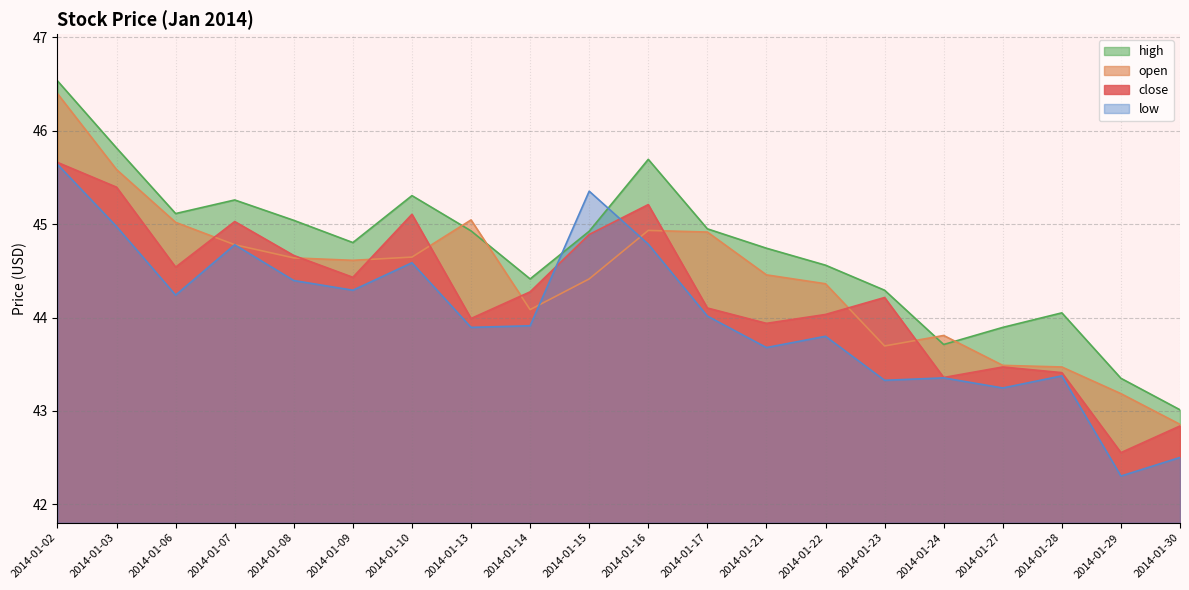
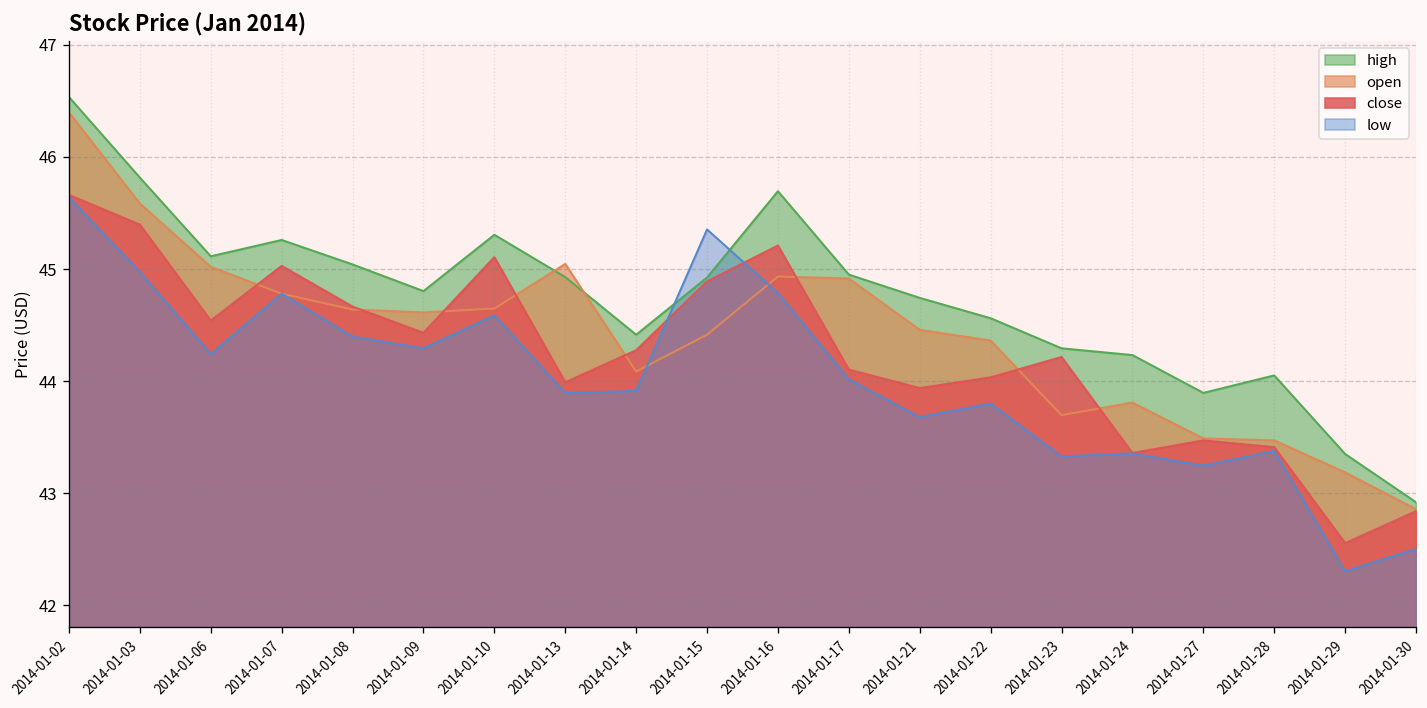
  {
    "high": {
      "2014-01-02": 46.5,
      "2014-01-03": 45.8,
      "2014-01-06": 45.1,
      "2014-01-07": 45.3,
      "2014-01-08": 45.0,
      "2014-01-09": 44.8,
      "2014-01-10": 45.3,
      "2014-01-13": 44.9,
      "2014-01-14": 44.4,
      "2014-01-15": 44.9,
      "2014-01-16": 45.7,
      "2014-01-17": 45.0,
      "2014-01-21": 44.7,
      "2014-01-22": 44.6,
      "2014-01-23": 44.3,
-     "2014-01-24": 43.7,
+     "2014-01-24": 44.2,
      "2014-01-27": 43.9,
      "2014-01-28": 44.1,
      "2014-01-29": 43.3,
-     "2014-01-30": 43.0
+     "2014-01-30": 42.9
    },
    "low": {
      "2014-01-03": 45.0,
      "2014-01-06": 44.2,
      "2014-01-08": 44.4,
      "2014-01-09": 44.3,
      "2014-01-10": 44.6,
      "2014-01-13": 43.9,
      "2014-01-14": 43.9,
      "2014-01-15": 45.4,
      "2014-01-16": 44.8,
      "2014-01-17": 44.0,
      "2014-01-21": 43.7,
      "2014-01-22": 43.8,
      "2014-01-23": 43.3,
      "2014-01-27": 43.2,
      "2014-01-28": 43.4,
      "2014-01-29": 42.3,
      "2014-01-30": 42.5
    }
  }
